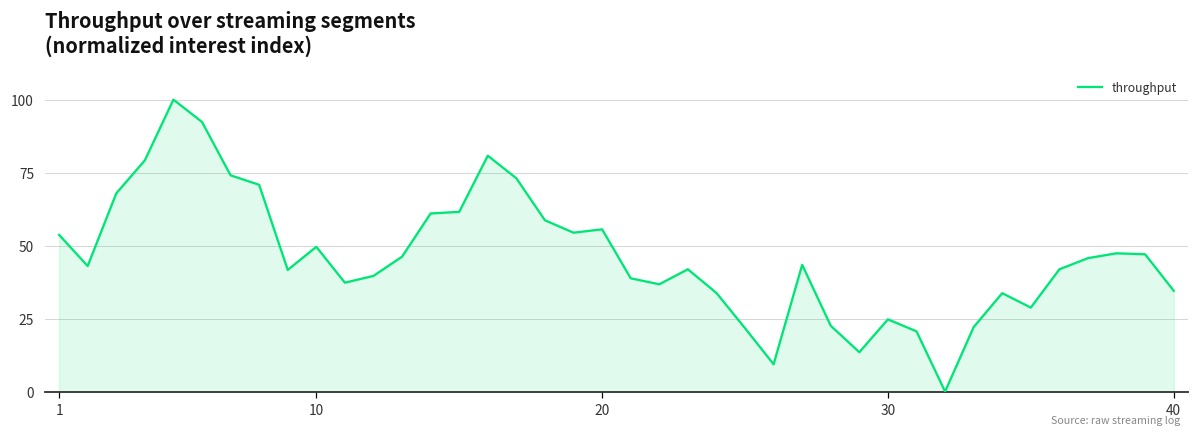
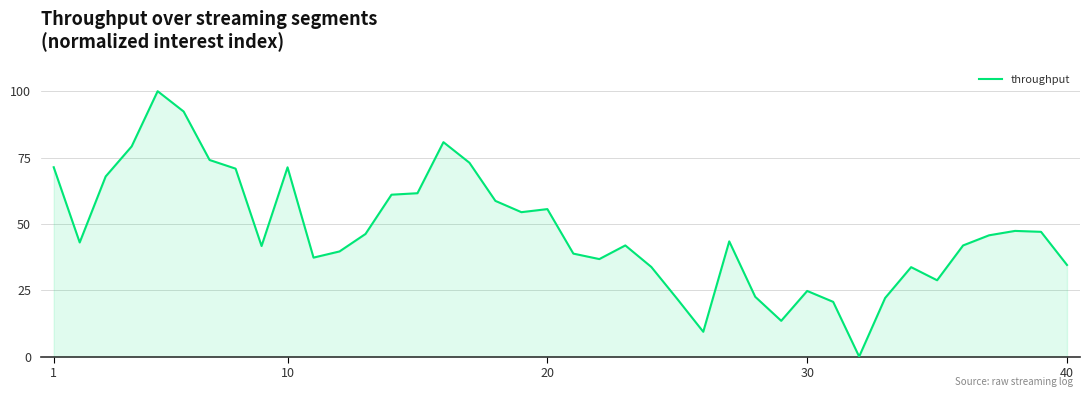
  {
-   "1": 54,
-   "10": 50,
+   "1": 71,
+   "10": 71,
    "20": 56,
    "30": 25,
    "40": 35
  }
